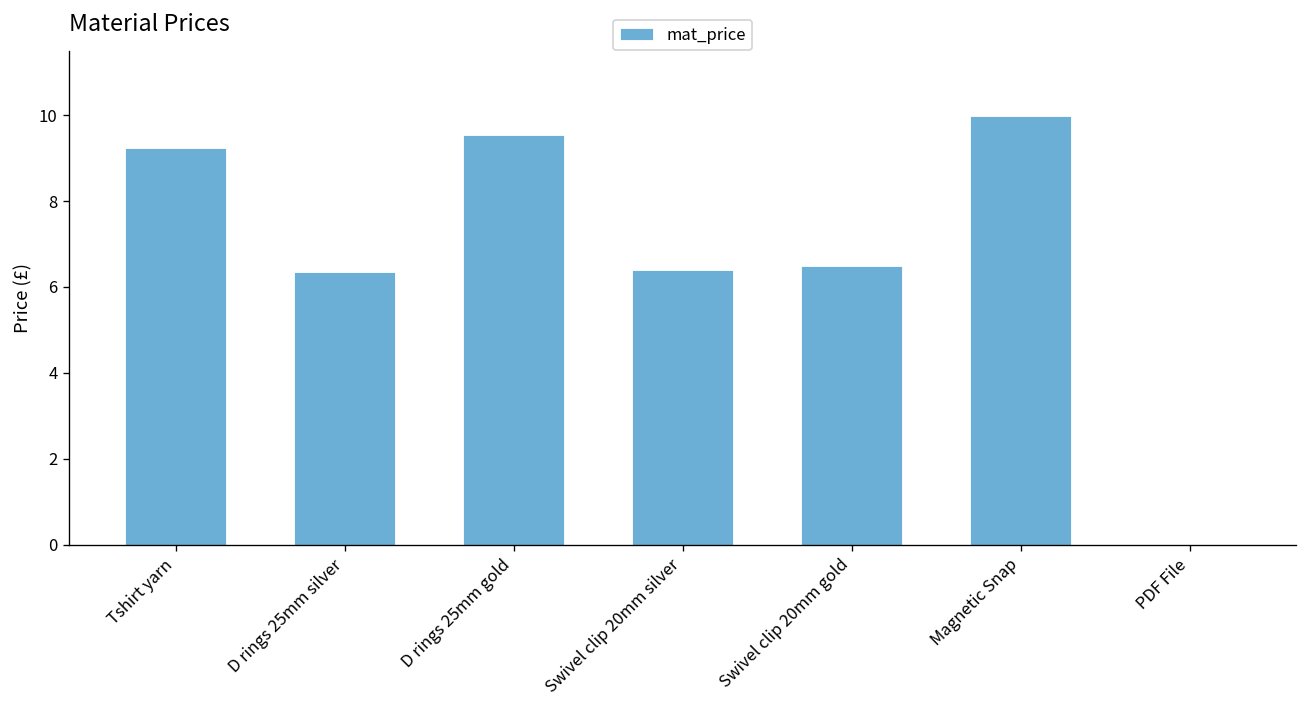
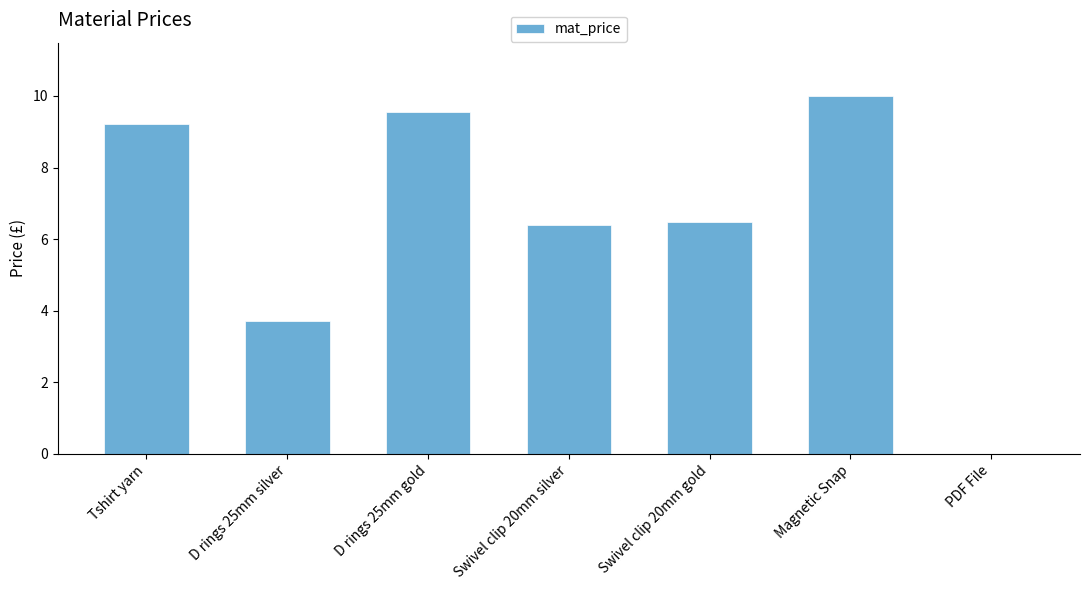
  {
    "Tshirt yarn": 9.2,
-   "D rings 25mm silver": 6.4,
+   "D rings 25mm silver": 3.7,
    "D rings 25mm gold": 9.5,
    "Swivel clip 20mm silver": 6.4,
    "Swivel clip 20mm gold": 6.5,
    "Magnetic Snap": 10.0,
    "PDF File": 0.0
  }
